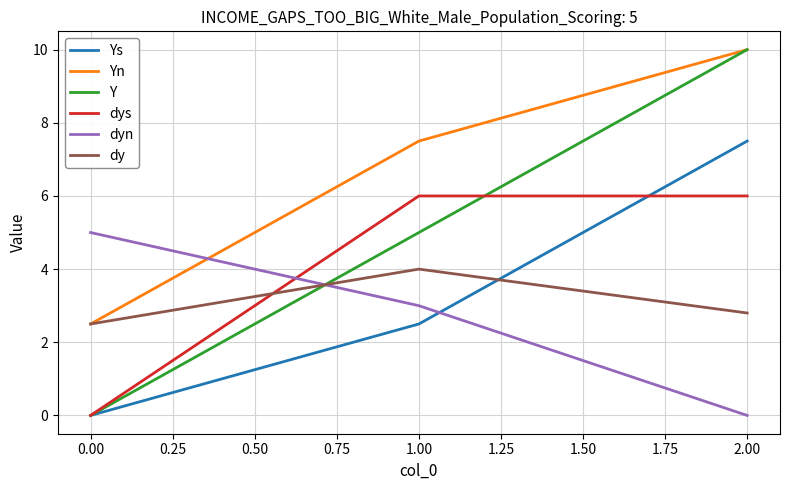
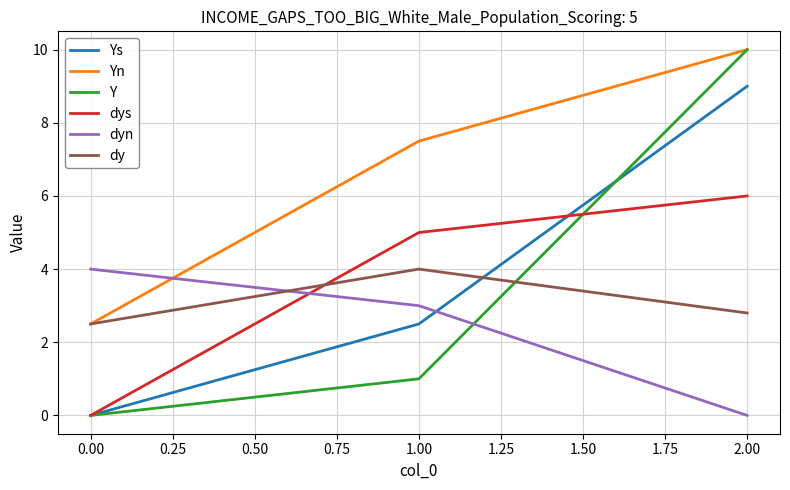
  {
    "Ys": {
      "1.00": 2.5,
-     "2.00": 7.5
+     "2.00": 9.0
    },
    "Yn": {
      "1.00": 7.5
    },
    "Y": {
-     "1.00": 5
+     "1.00": 1
    },
    "dys": {
-     "1.00": 6,
+     "1.00": 5,
      "2.00": 6
    },
    "dyn": {
-     "0.00": 5,
+     "0.00": 4,
      "1.00": 3,
      "2.00": 0
    },
    "dy": {
      "1.00": 4.0,
      "2.00": 2.8
    }
  }
